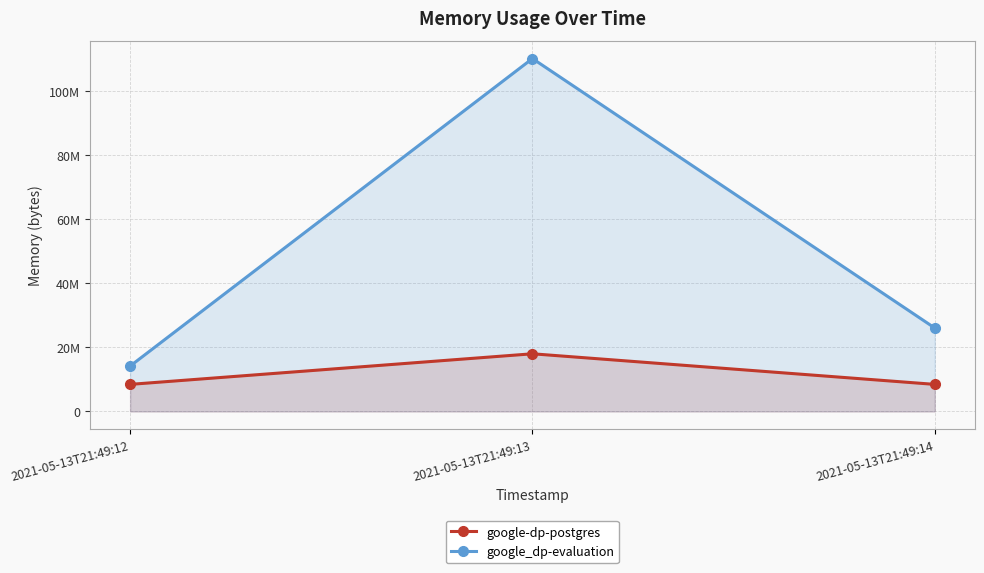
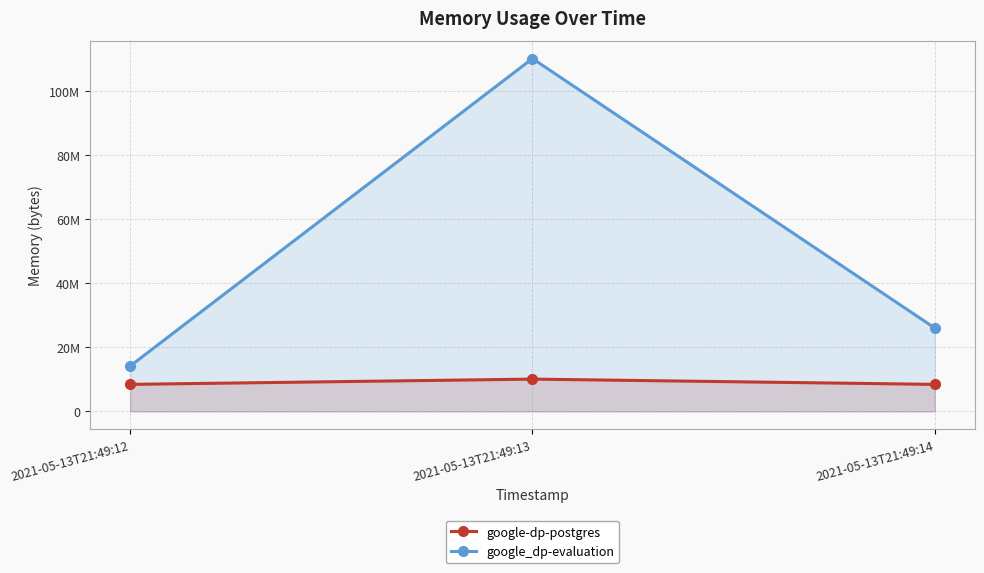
  {
    "google-dp-postgres": {
      "2021-05-13T21:49:12": 8000000,
-     "2021-05-13T21:49:13": 18000000,
+     "2021-05-13T21:49:13": 10000000,
      "2021-05-13T21:49:14": 8000000
    },
    "google_dp-evaluation": {
      "2021-05-13T21:49:12": 14000000,
      "2021-05-13T21:49:13": 110000000,
      "2021-05-13T21:49:14": 26000000
    }
  }
